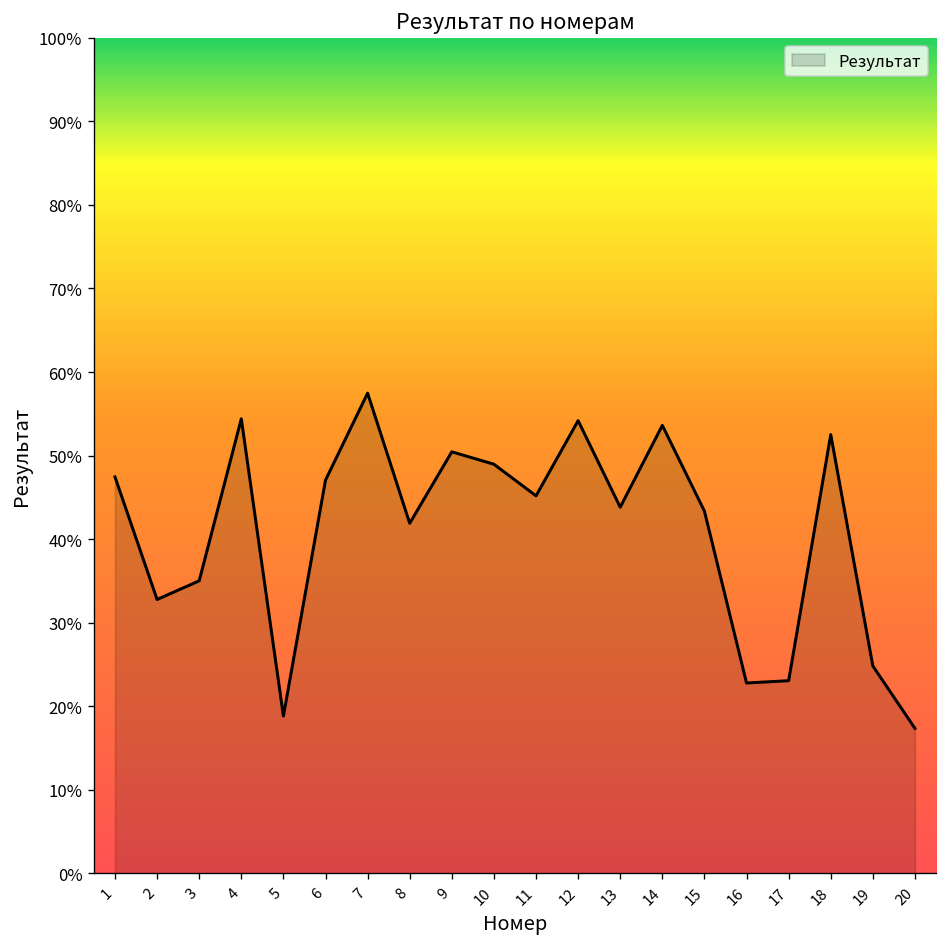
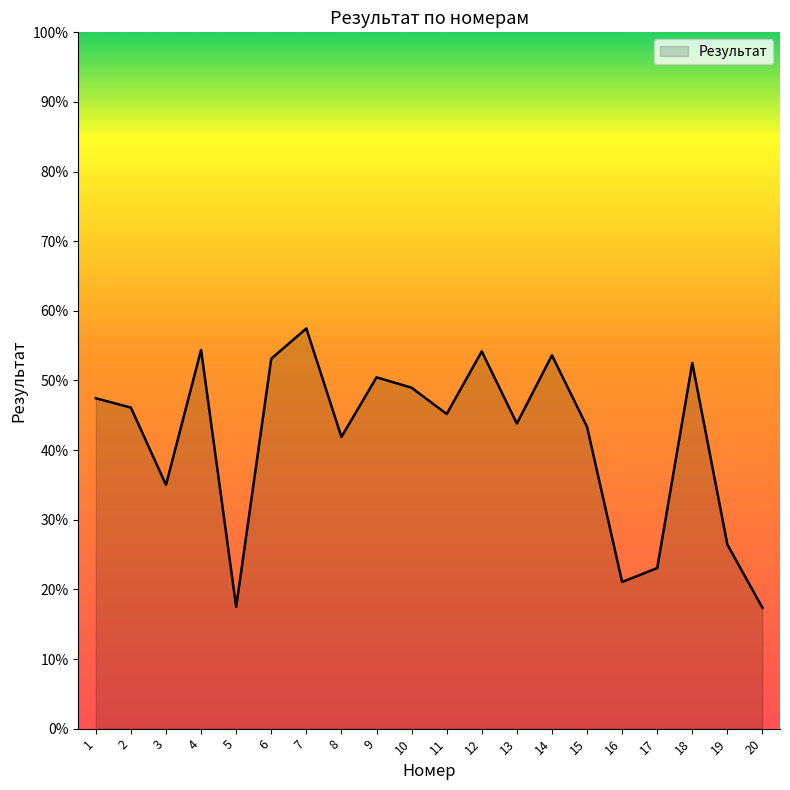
  {
    "1": "47%",
-   "2": "33%",
+   "2": "46%",
    "3": "35%",
    "4": "54%",
-   "5": "19%",
-   "6": "47%",
+   "5": "17%",
+   "6": "53%",
    "7": "57%",
    "8": "42%",
    "9": "50%",
    "10": "49%",
    "11": "45%",
    "12": "54%",
    "13": "44%",
    "14": "54%",
    "15": "43%",
-   "16": "23%",
+   "16": "21%",
    "17": "23%",
    "18": "53%",
-   "19": "25%",
+   "19": "26%",
    "20": "17%"
  }
